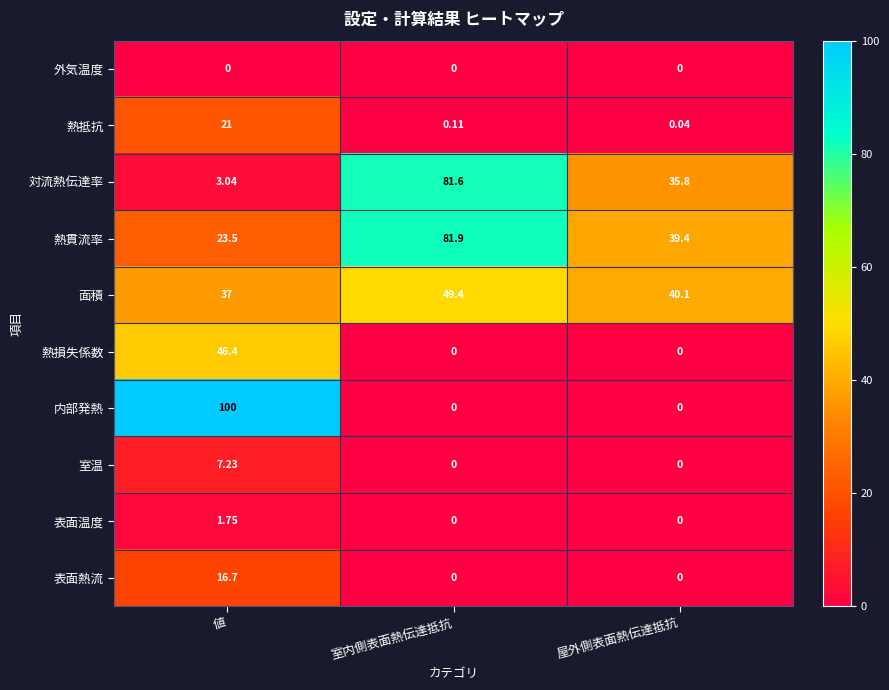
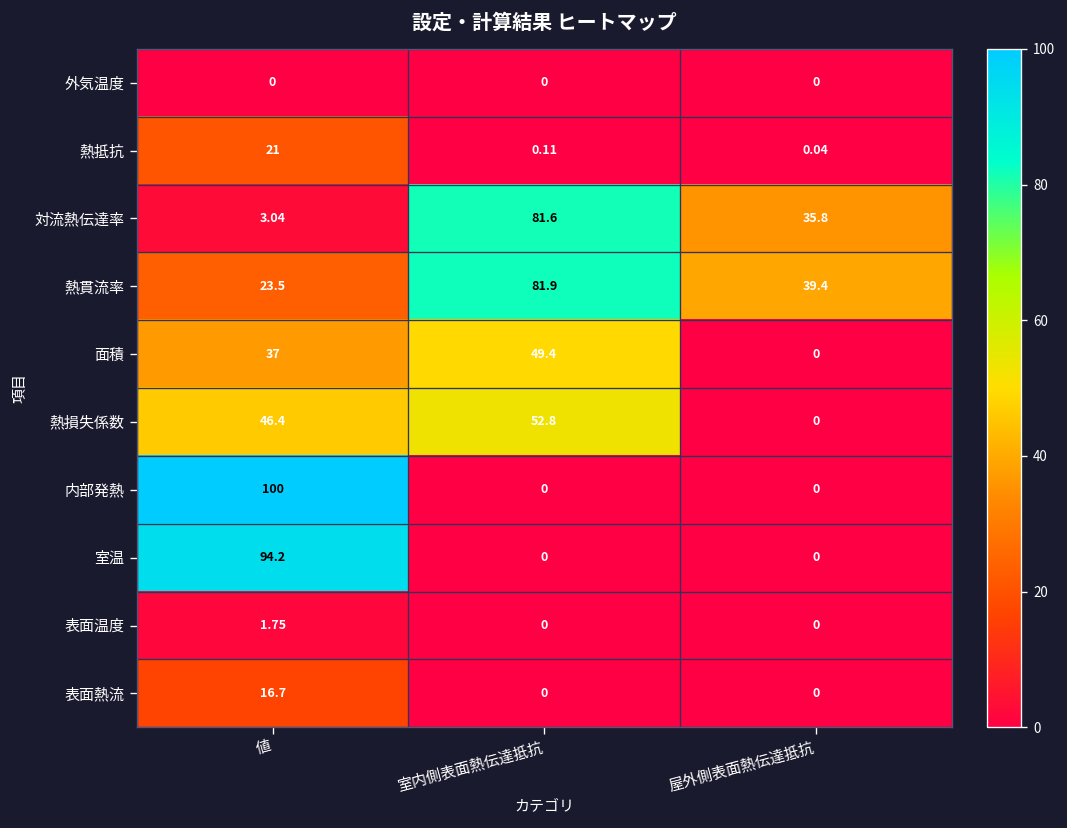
  {
    "外気温度": {
      "値": 0,
      "室内側表面熱伝達抵抗": 0,
      "屋外側表面熱伝達抵抗": 0
    },
    "熱抵抗": {
      "値": 21,
      "室内側表面熱伝達抵抗": 0.11,
      "屋外側表面熱伝達抵抗": 0.04
    },
    "対流熱伝達率": {
      "値": 3.04,
      "室内側表面熱伝達抵抗": 81.6,
      "屋外側表面熱伝達抵抗": 35.8
    },
    "熱貫流率": {
      "値": 23.5,
      "室内側表面熱伝達抵抗": 81.9,
      "屋外側表面熱伝達抵抗": 39.4
    },
    "面積": {
      "値": 37,
      "室内側表面熱伝達抵抗": 49.4,
-     "屋外側表面熱伝達抵抗": 40.1
+     "屋外側表面熱伝達抵抗": 0
    },
    "熱損失係数": {
      "値": 46.4,
-     "室内側表面熱伝達抵抗": 0,
+     "室内側表面熱伝達抵抗": 52.8,
      "屋外側表面熱伝達抵抗": 0
    },
    "内部発熱": {
      "値": 100,
      "室内側表面熱伝達抵抗": 0,
      "屋外側表面熱伝達抵抗": 0
    },
    "室温": {
-     "値": 7.23,
+     "値": 94.2,
      "室内側表面熱伝達抵抗": 0,
      "屋外側表面熱伝達抵抗": 0
    },
    "表面温度": {
      "値": 1.75,
      "室内側表面熱伝達抵抗": 0,
      "屋外側表面熱伝達抵抗": 0
    },
    "表面熱流": {
      "値": 16.7,
      "室内側表面熱伝達抵抗": 0,
      "屋外側表面熱伝達抵抗": 0
    }
  }
